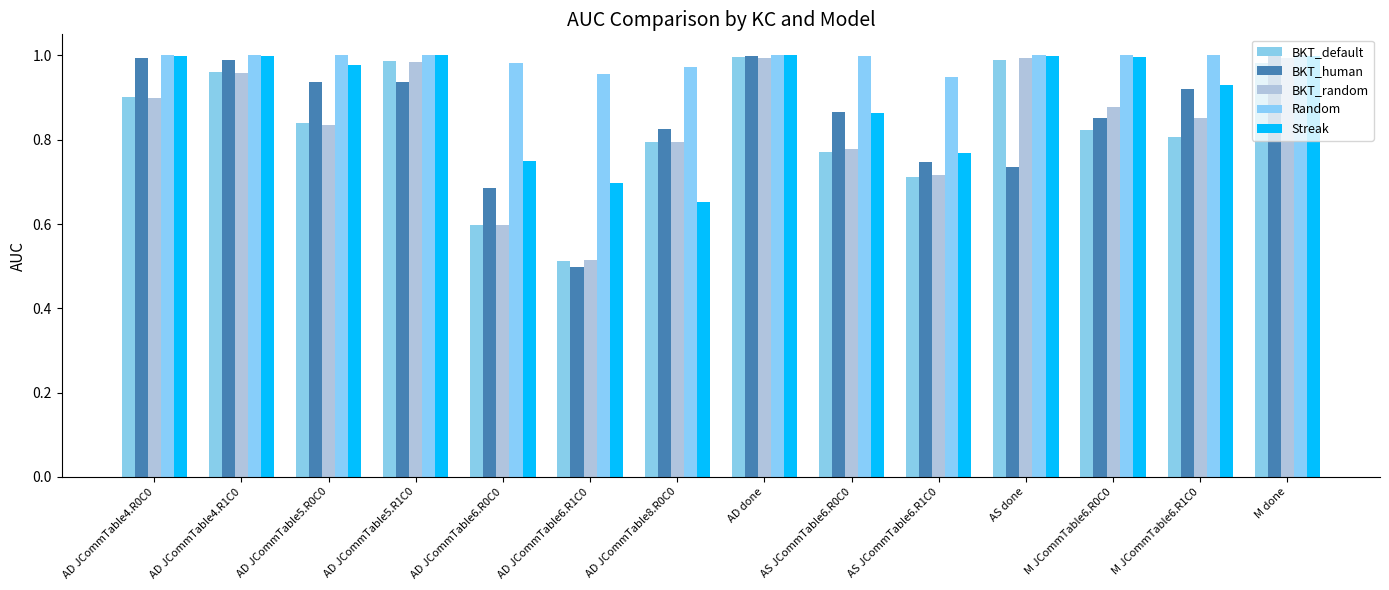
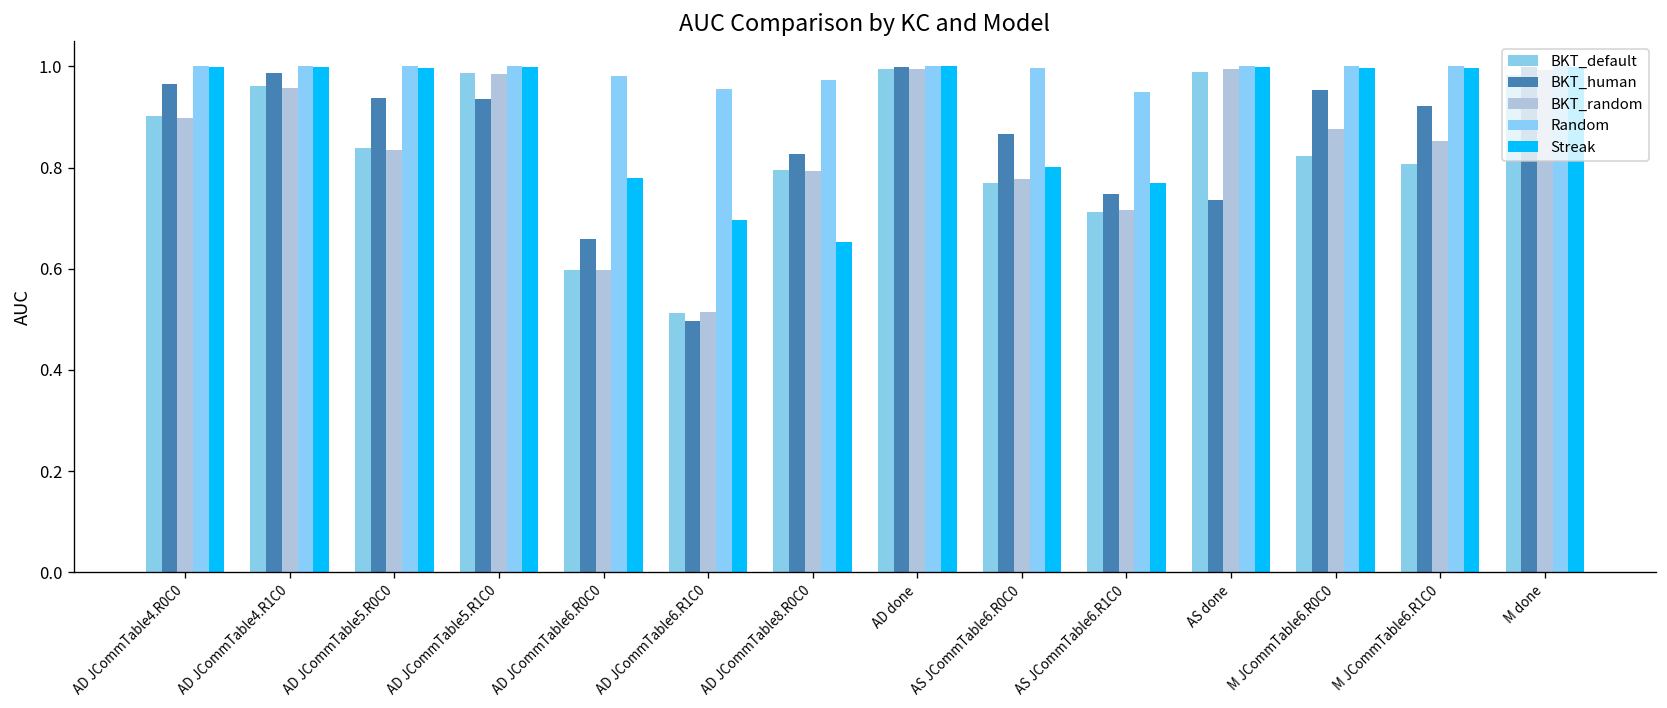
  {
    "BKT_human": {
-     "AD JCommTable4.R0C0": 0.99,
+     "AD JCommTable4.R0C0": 0.96,
      "AD JCommTable4.R1C0": 0.99,
      "AD JCommTable5.R0C0": 0.94,
      "AD JCommTable5.R1C0": 0.94,
-     "AD JCommTable6.R0C0": 0.68,
+     "AD JCommTable6.R0C0": 0.66,
      "AD JCommTable6.R1C0": 0.50,
      "AD JCommTable8.R0C0": 0.83,
      "AD done": 1.00,
      "AS JCommTable6.R0C0": 0.87,
      "AS JCommTable6.R1C0": 0.75,
      "AS done": 0.74,
-     "M JCommTable6.R0C0": 0.85,
+     "M JCommTable6.R0C0": 0.95,
      "M JCommTable6.R1C0": 0.92
    },
    "Streak": {
      "AD JCommTable4.R0C0": 1.00,
      "AD JCommTable4.R1C0": 1.00,
-     "AD JCommTable5.R0C0": 0.98,
+     "AD JCommTable5.R0C0": 1.00,
      "AD JCommTable5.R1C0": 1.00,
-     "AD JCommTable6.R0C0": 0.75,
+     "AD JCommTable6.R0C0": 0.78,
      "AD JCommTable6.R1C0": 0.70,
      "AD JCommTable8.R0C0": 0.65,
      "AD done": 1.00,
-     "AS JCommTable6.R0C0": 0.86,
+     "AS JCommTable6.R0C0": 0.80,
      "AS JCommTable6.R1C0": 0.77,
      "AS done": 1.00,
      "M JCommTable6.R0C0": 1.00,
-     "M JCommTable6.R1C0": 0.93
+     "M JCommTable6.R1C0": 1.00
    }
  }
